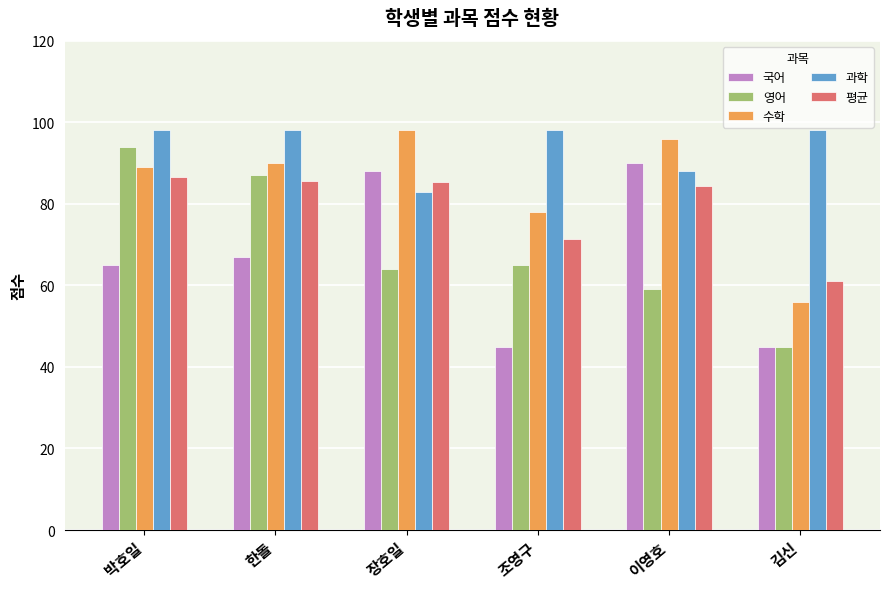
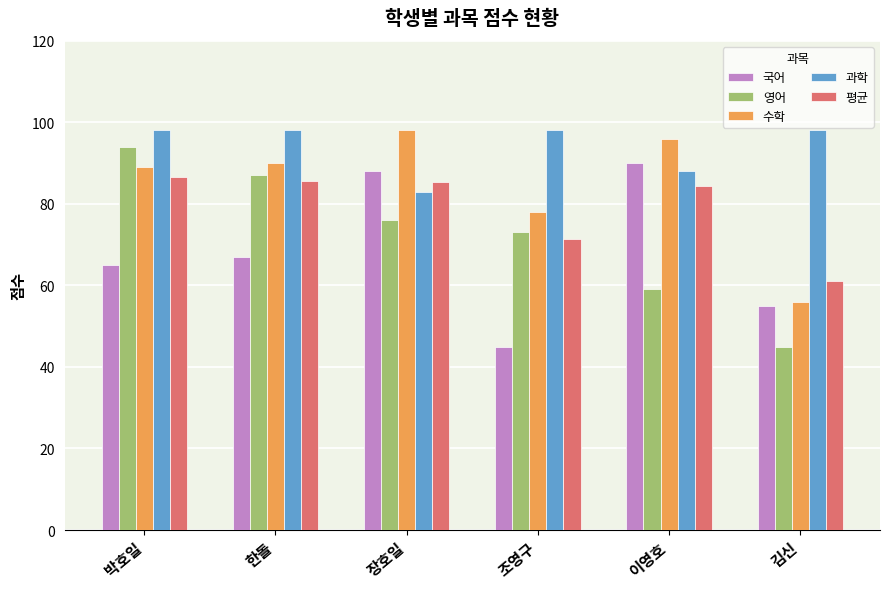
  {
    "국어": {
      "박호일": 65,
      "한돌": 67,
      "장호일": 88,
      "조영구": 45,
      "이영호": 90,
-     "김신": 45
+     "김신": 55
    },
    "영어": {
      "박호일": 94,
      "한돌": 87,
-     "장호일": 64,
-     "조영구": 65,
+     "장호일": 76,
+     "조영구": 73,
      "이영호": 59,
      "김신": 45
    },
    "과학": {
      "박호일": 98,
      "한돌": 98,
      "장호일": 83,
      "조영구": 98,
      "이영호": 88,
      "김신": 98
    }
  }
